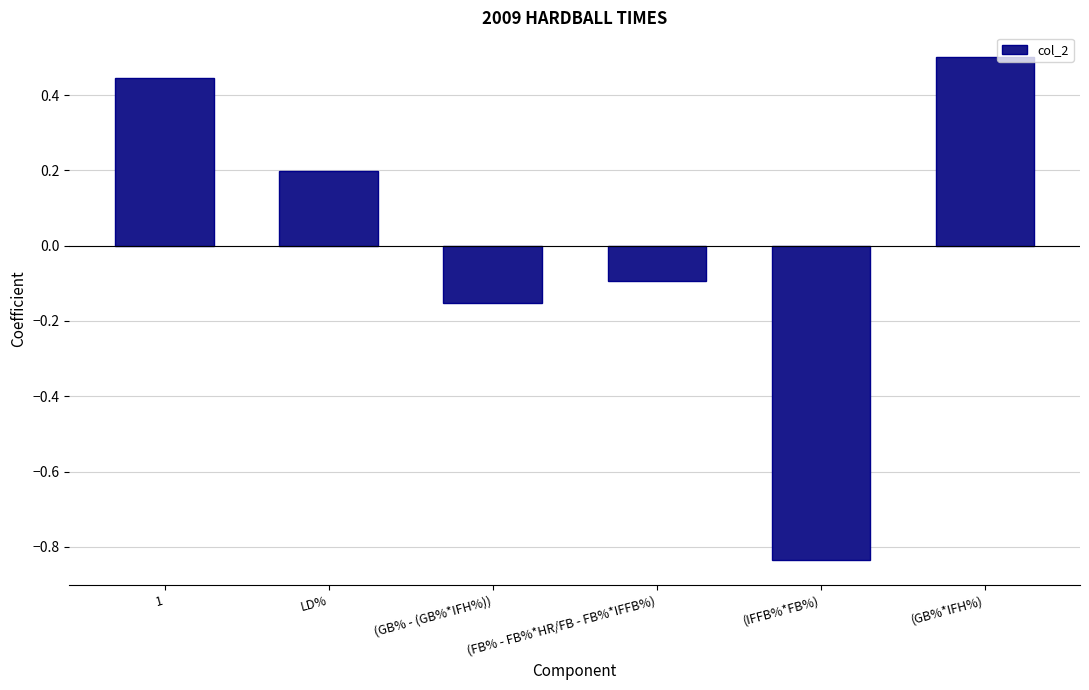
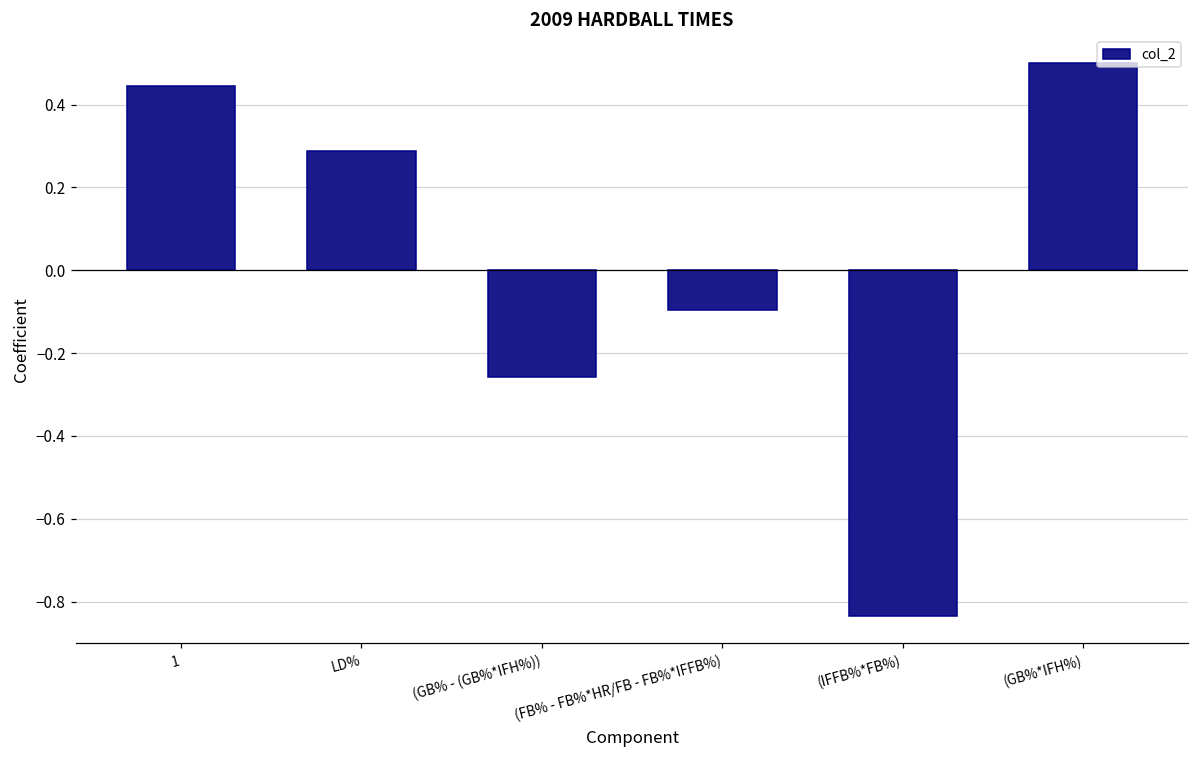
  {
    "1": 0.44,
-   "LD%": 0.20,
-   "(GB% - (GB%*IFH%))": -0.15,
+   "LD%": 0.29,
+   "(GB% - (GB%*IFH%))": -0.26,
    "(FB% - FB%*HR/FB - FB%*IFFB%)": -0.10,
    "(IFFB%*FB%)": -0.83,
    "(GB%*IFH%)": 0.50
  }
